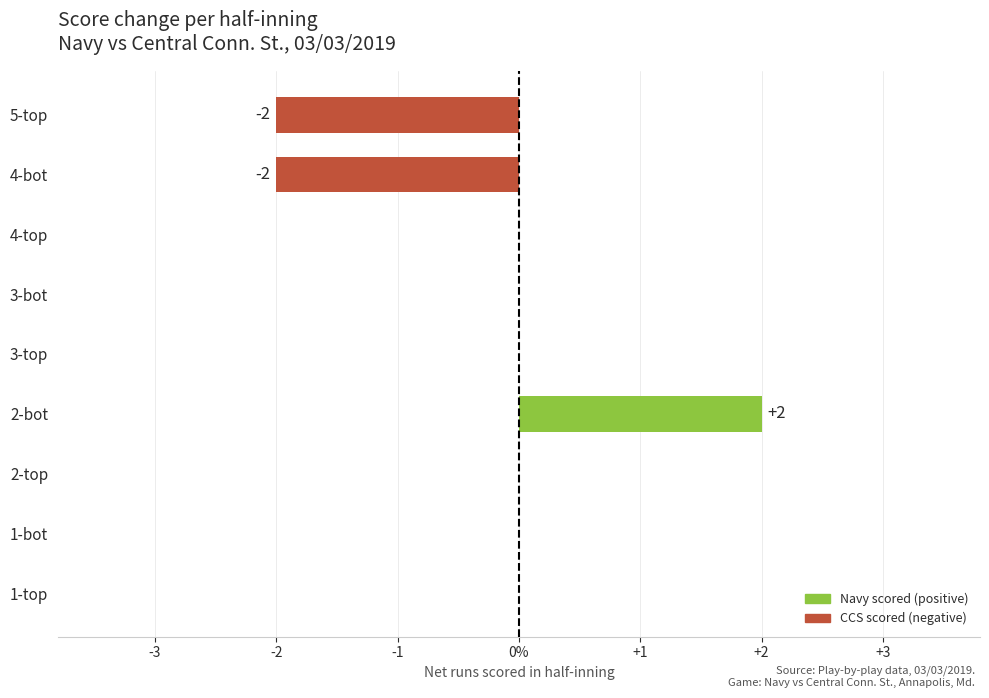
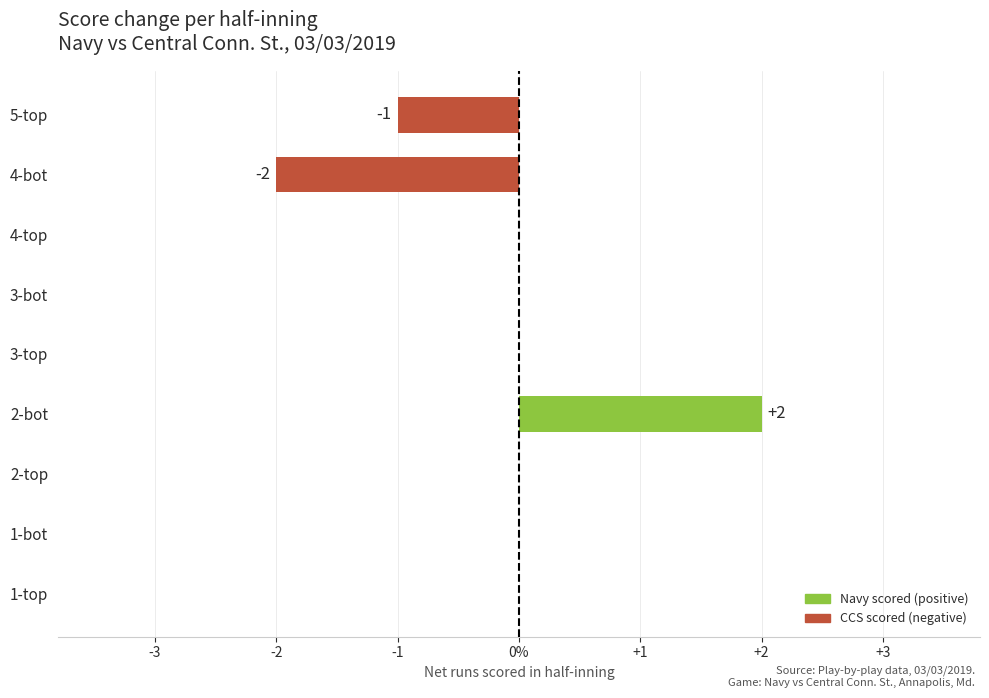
  {
-   "5-top": "-2",
+   "5-top": "-1",
    "4-bot": "-2",
    "2-bot": "+2"
  }
